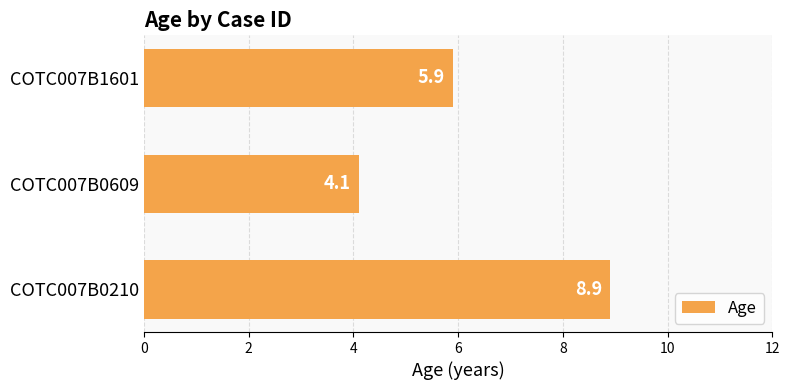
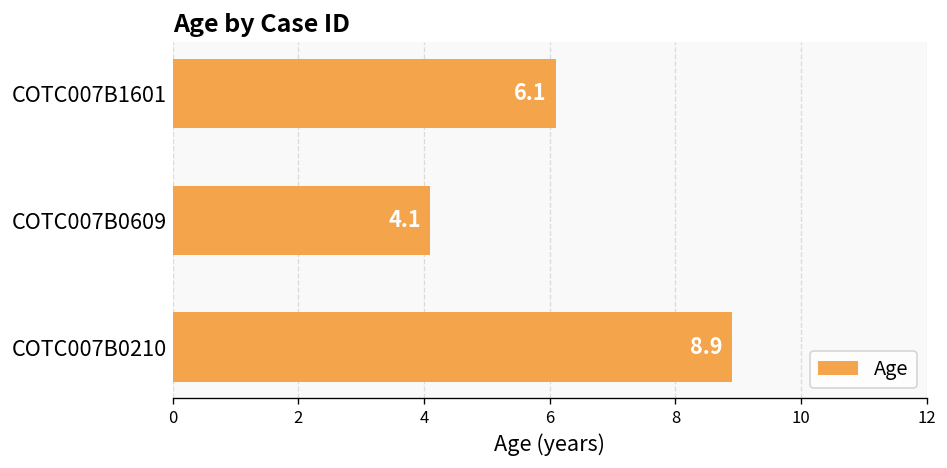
  {
-   "COTC007B1601": 5.9,
+   "COTC007B1601": 6.1,
    "COTC007B0609": 4.1,
    "COTC007B0210": 8.9
  }
